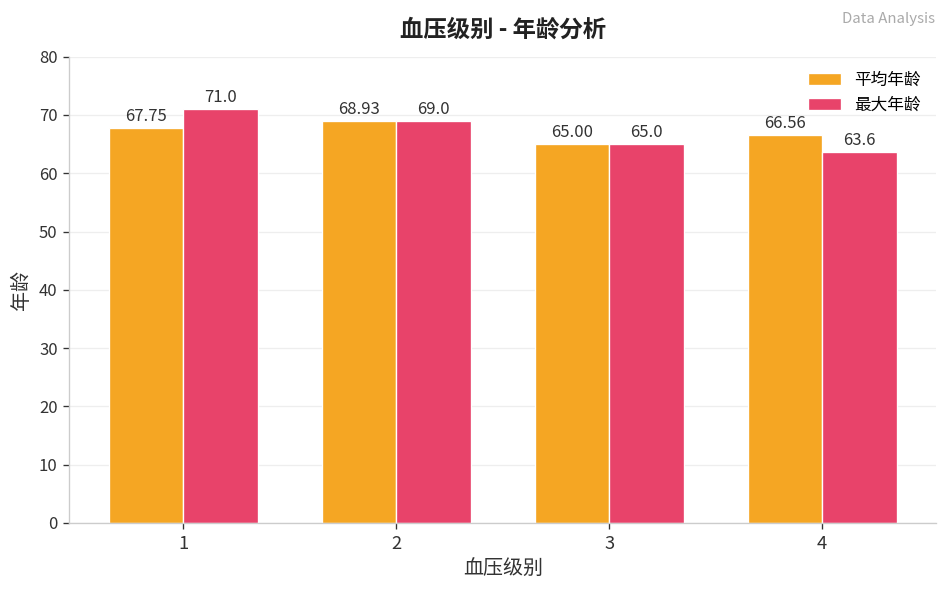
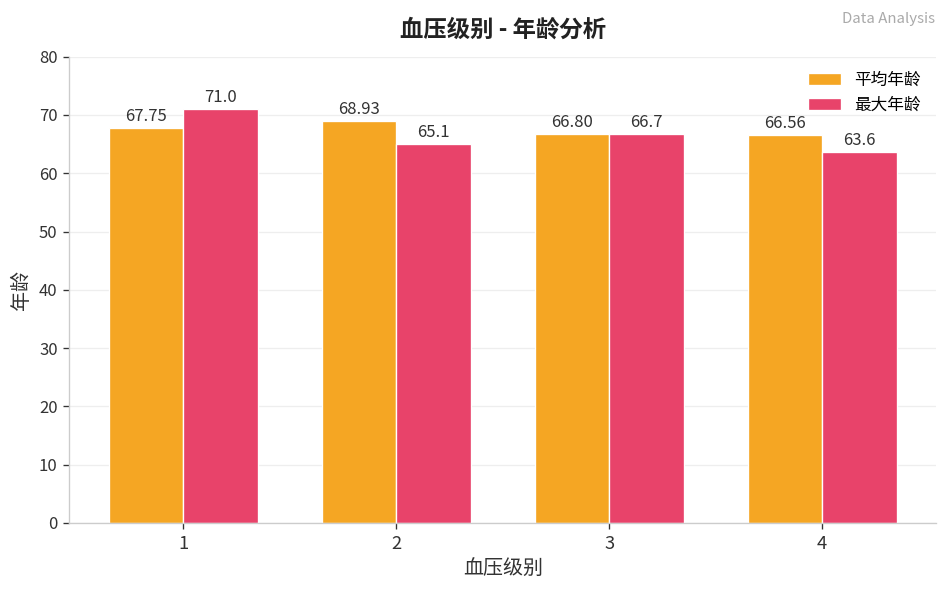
  {
    "平均年龄": {
      "1": 67.75,
      "2": 68.93,
-     "3": 65.00,
+     "3": 66.80,
      "4": 66.56
    },
    "最大年龄": {
      "1": 71.0,
-     "2": 69.0,
-     "3": 65.0,
+     "2": 65.1,
+     "3": 66.7,
      "4": 63.6
    }
  }
